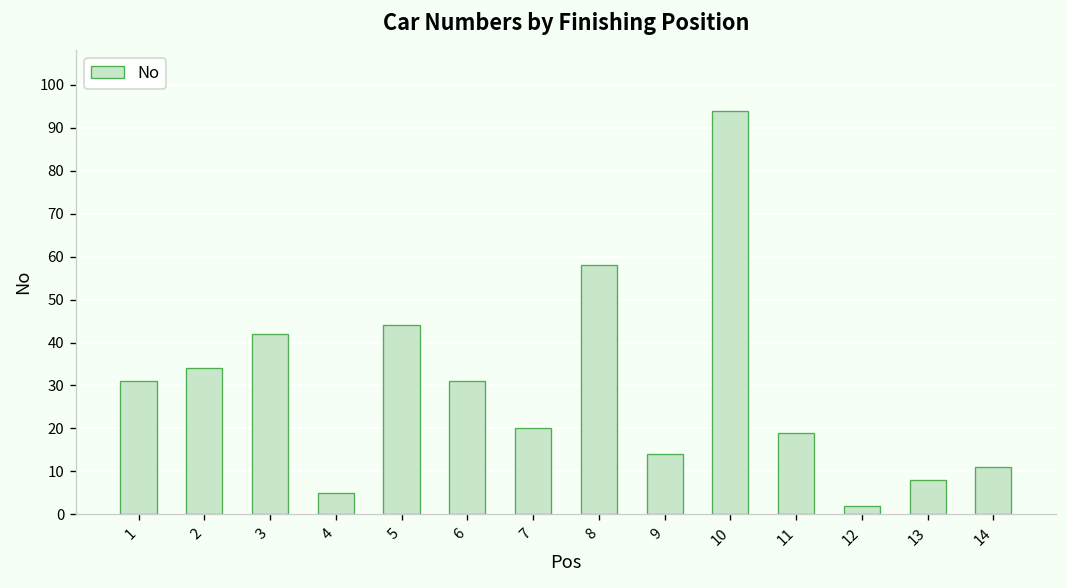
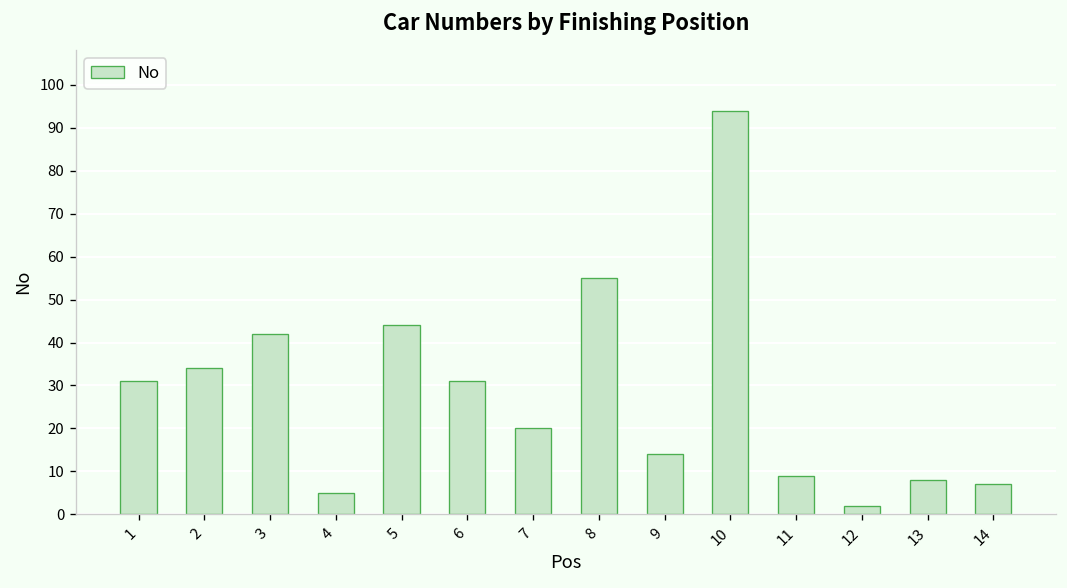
  {
    "1": 31,
    "2": 34,
    "3": 42,
    "4": 5,
    "5": 44,
    "6": 31,
    "7": 20,
-   "8": 58,
+   "8": 55,
    "9": 14,
    "10": 94,
-   "11": 19,
+   "11": 9,
    "12": 2,
    "13": 8,
-   "14": 11
+   "14": 7
  }
